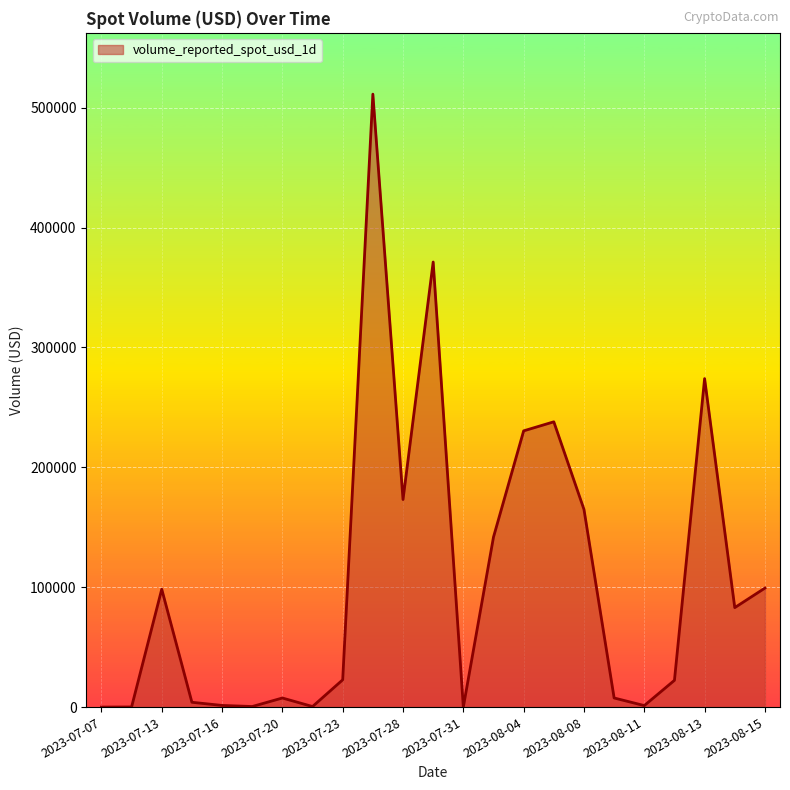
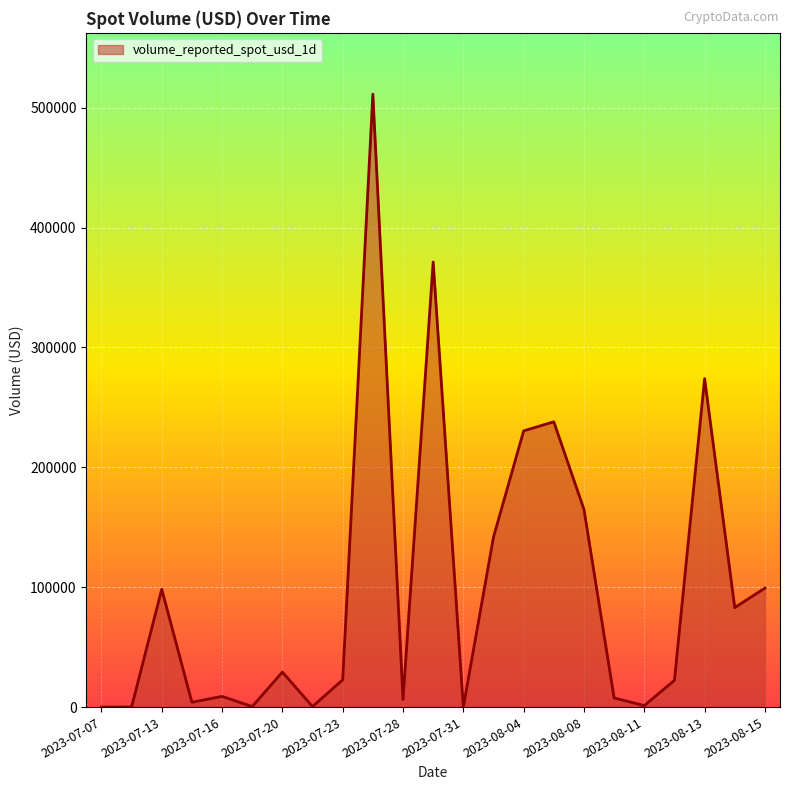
  {
    "2023-07-07": 0,
    "2023-07-13": 98000,
-   "2023-07-16": 1000,
-   "2023-07-20": 8000,
+   "2023-07-16": 9000,
+   "2023-07-20": 29000,
    "2023-07-23": 23000,
-   "2023-07-28": 173000,
+   "2023-07-28": 6000,
    "2023-07-31": 0,
    "2023-08-04": 230000,
    "2023-08-08": 165000,
    "2023-08-11": 1000,
    "2023-08-13": 274000,
    "2023-08-15": 99000
  }
